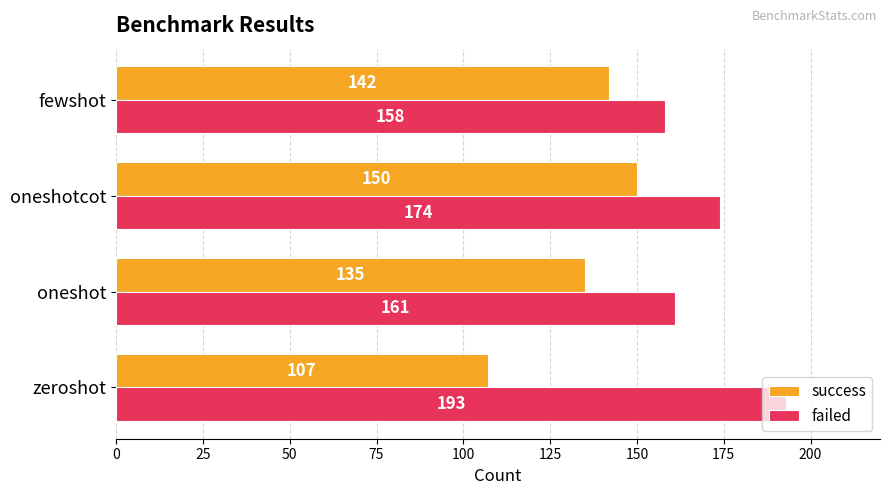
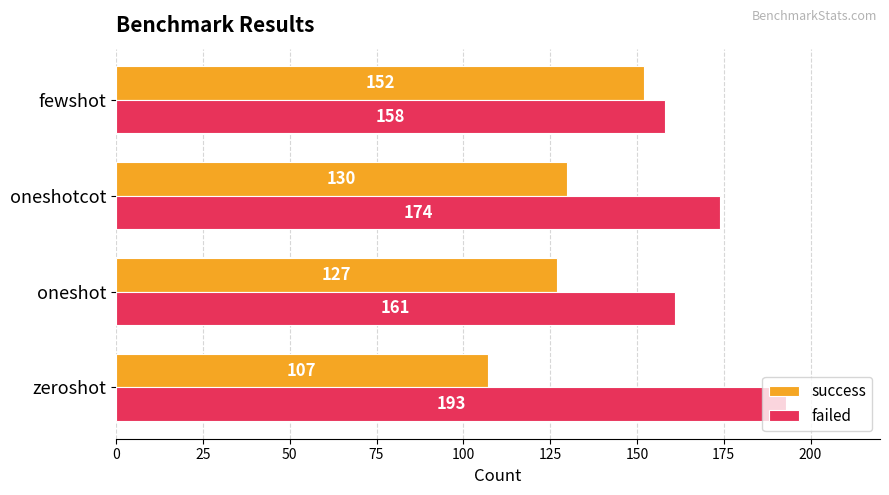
  {
    "success": {
-     "fewshot": 142,
-     "oneshotcot": 150,
-     "oneshot": 135,
+     "fewshot": 152,
+     "oneshotcot": 130,
+     "oneshot": 127,
      "zeroshot": 107
    },
    "failed": {
      "fewshot": 158,
      "oneshotcot": 174,
      "oneshot": 161
    }
  }
